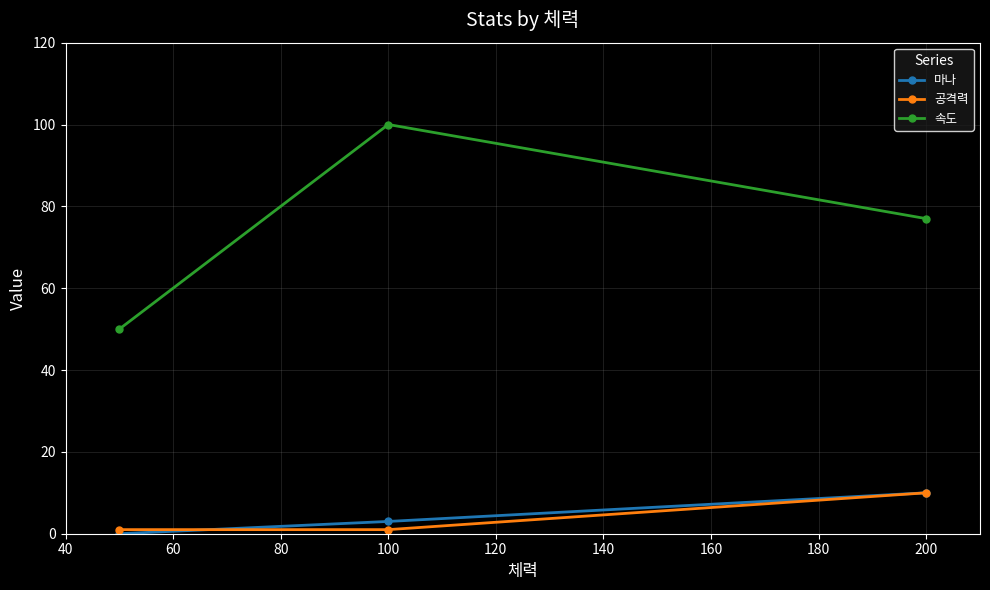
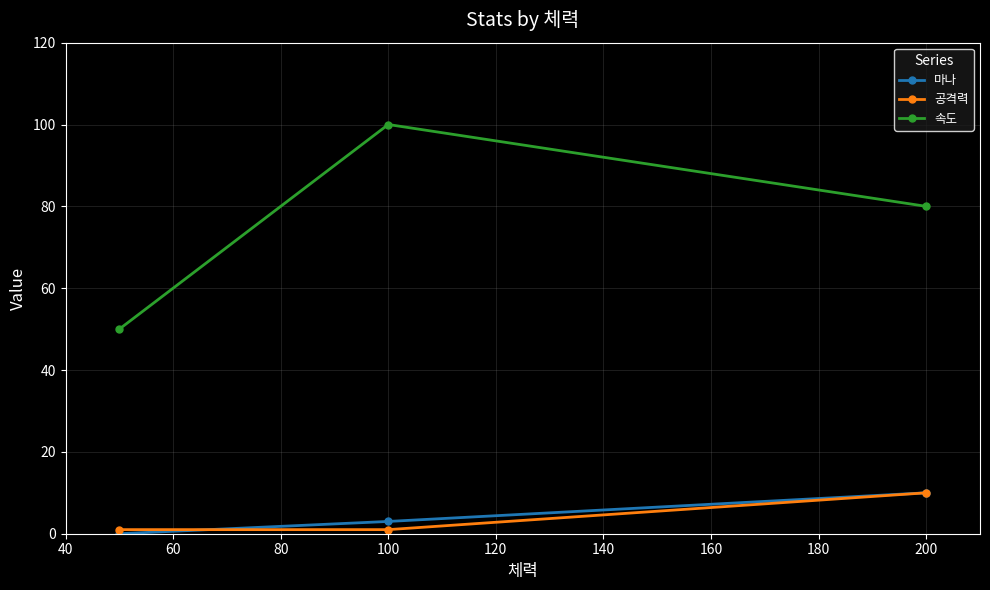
  {
    "마나": {
      "100": 3
    },
    "공격력": {
      "100": 1
    },
    "속도": {
      "100": 100,
-     "200": 77
+     "200": 80
    }
  }
